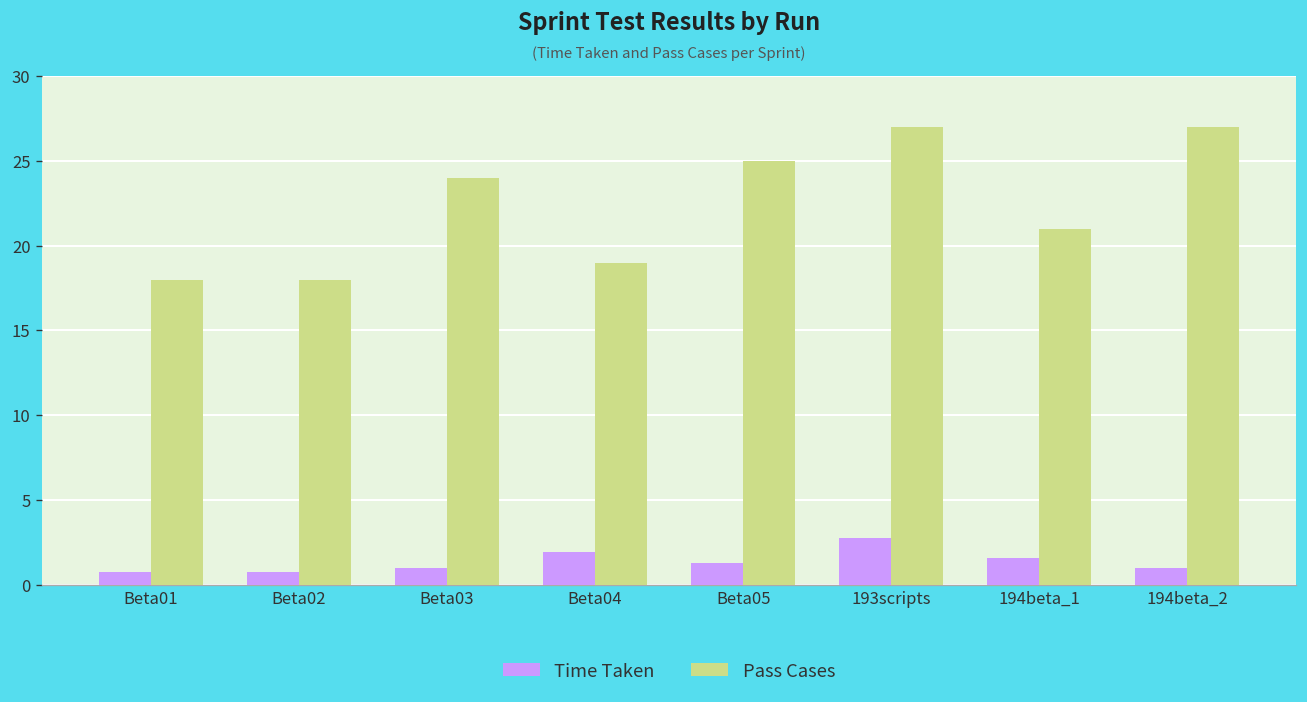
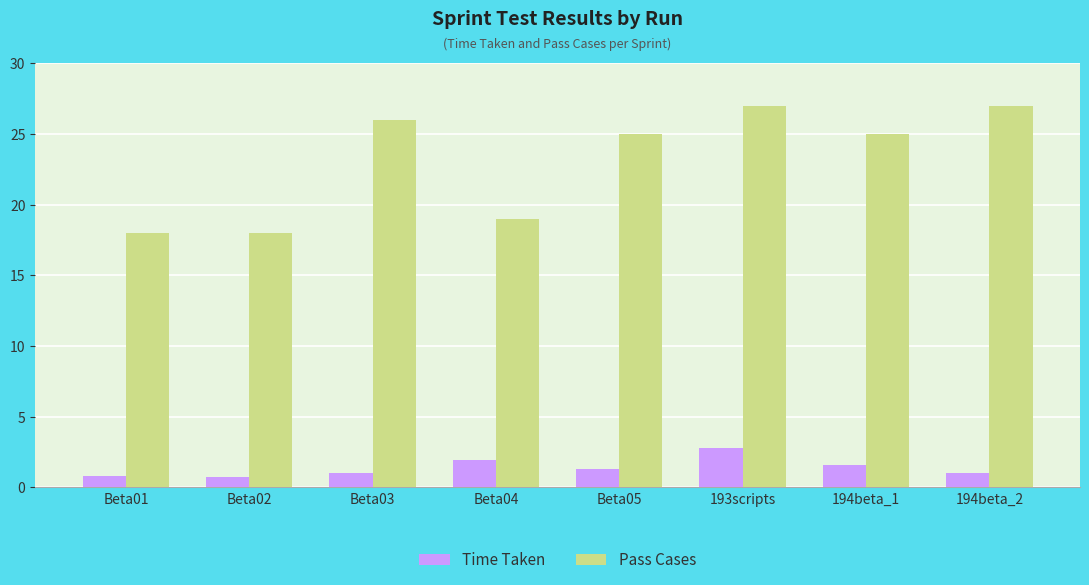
  {
    "Time Taken": {
      "Beta01": 0.8,
      "Beta02": 0.8,
      "Beta03": 1,
      "Beta04": 2,
      "Beta05": 1.3,
      "193scripts": 2.8,
      "194beta_1": 1.6,
      "194beta_2": 1
    },
    "Pass Cases": {
      "Beta01": 18,
      "Beta02": 18,
-     "Beta03": 24,
+     "Beta03": 26,
      "Beta04": 19,
      "Beta05": 25,
      "193scripts": 27,
-     "194beta_1": 21,
+     "194beta_1": 25,
      "194beta_2": 27
    }
  }
